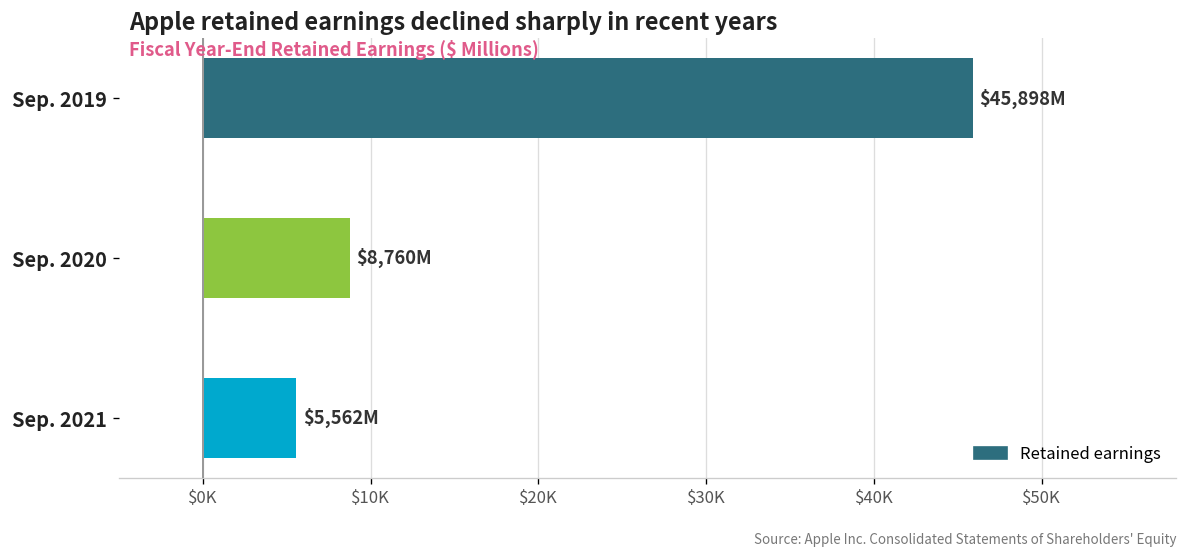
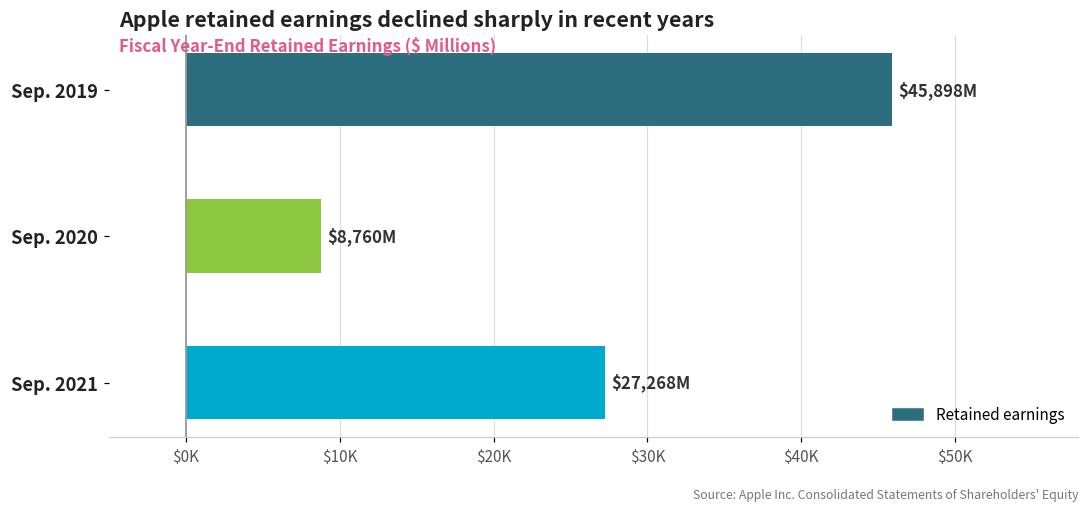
  {
    "Sep. 2019": "$45,898M",
    "Sep. 2020": "$8,760M",
-   "Sep. 2021": "$5,562M"
+   "Sep. 2021": "$27,268M"
  }
